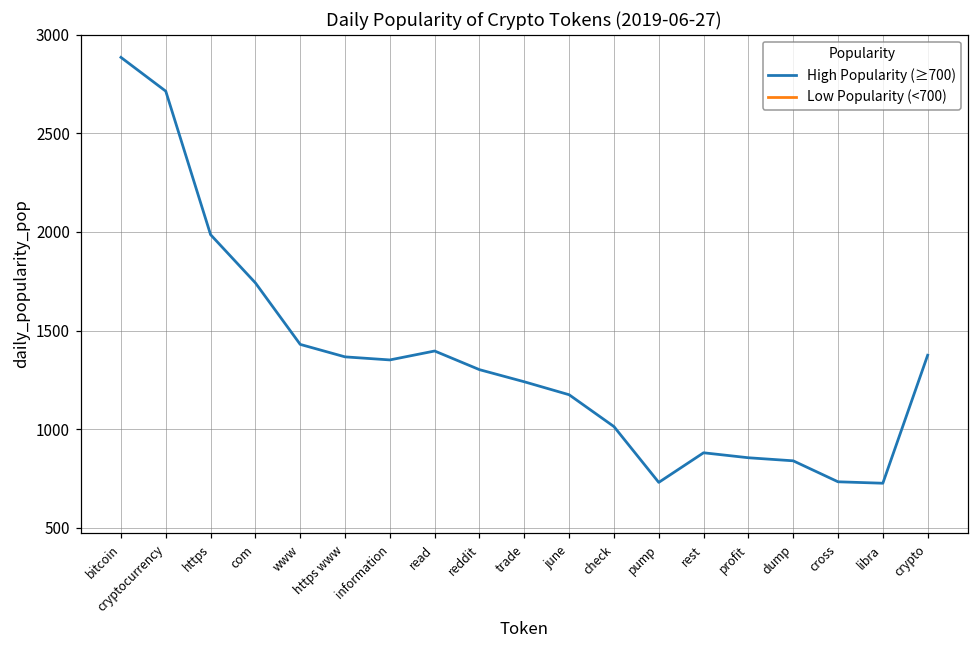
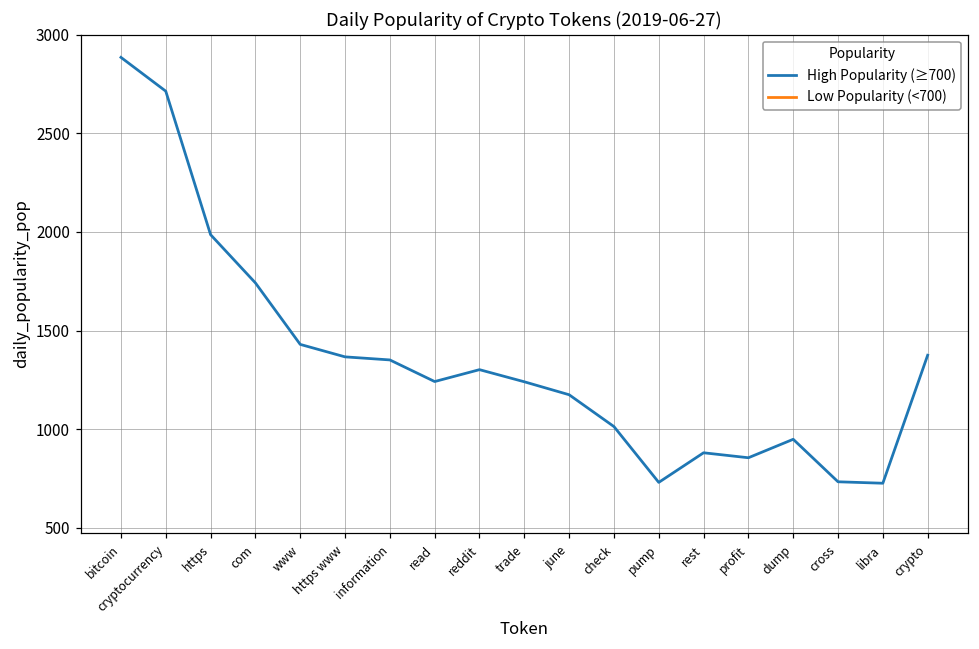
  {
    "High Popularity (≥700)": {
      "bitcoin": 2890,
      "cryptocurrency": 2710,
      "https": 1990,
      "com": 1740,
      "www": 1430,
      "https www": 1370,
      "information": 1350,
-     "read": 1400,
+     "read": 1240,
      "reddit": 1300,
      "trade": 1240,
      "june": 1170,
      "check": 1010,
      "pump": 730,
      "rest": 880,
      "profit": 860,
-     "dump": 840,
+     "dump": 950,
      "cross": 730,
      "libra": 730,
      "crypto": 1370
    },
    "Low Popularity (<700)": {
      "bitcoin": 590
    }
  }
